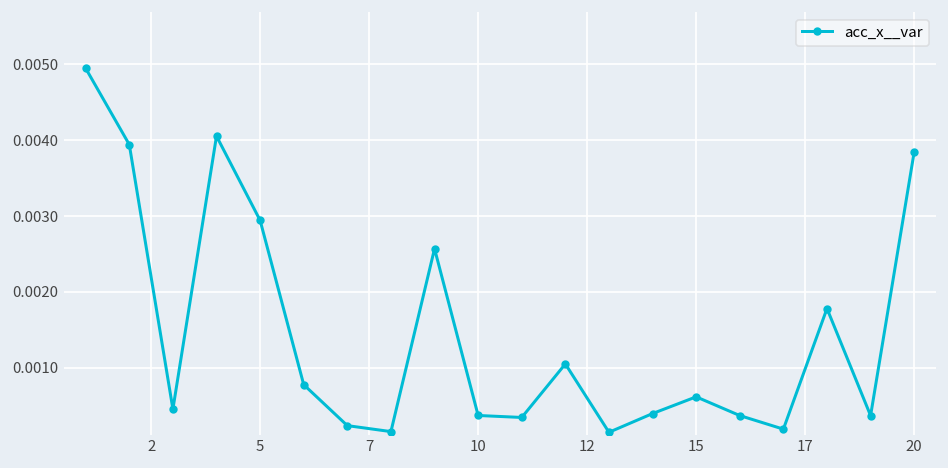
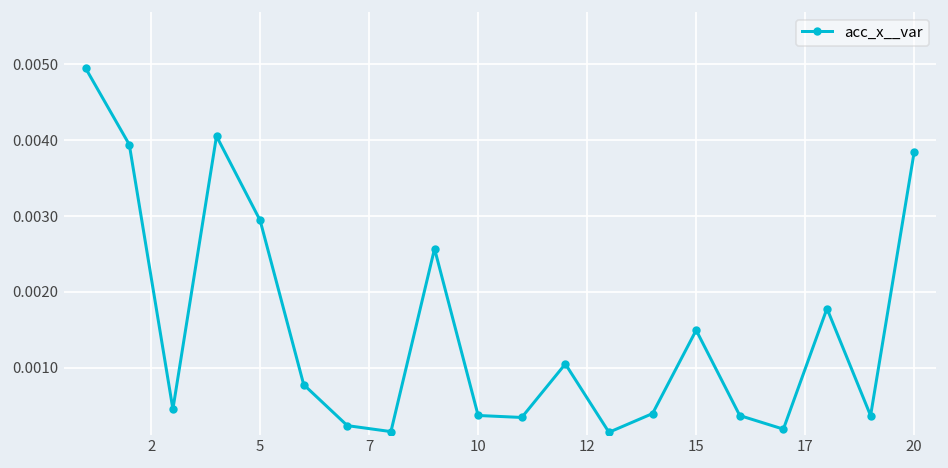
  {
    "5": 0.0029,
    "10": 0.0004,
-   "15": 0.0006,
+   "15": 0.0015,
    "20": 0.0038
  }
